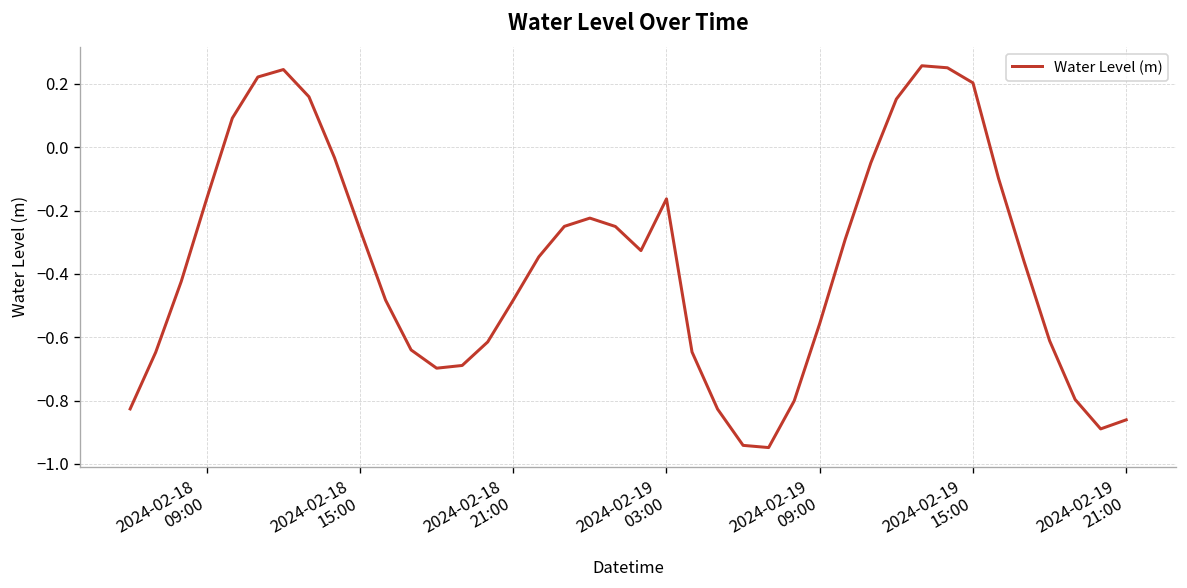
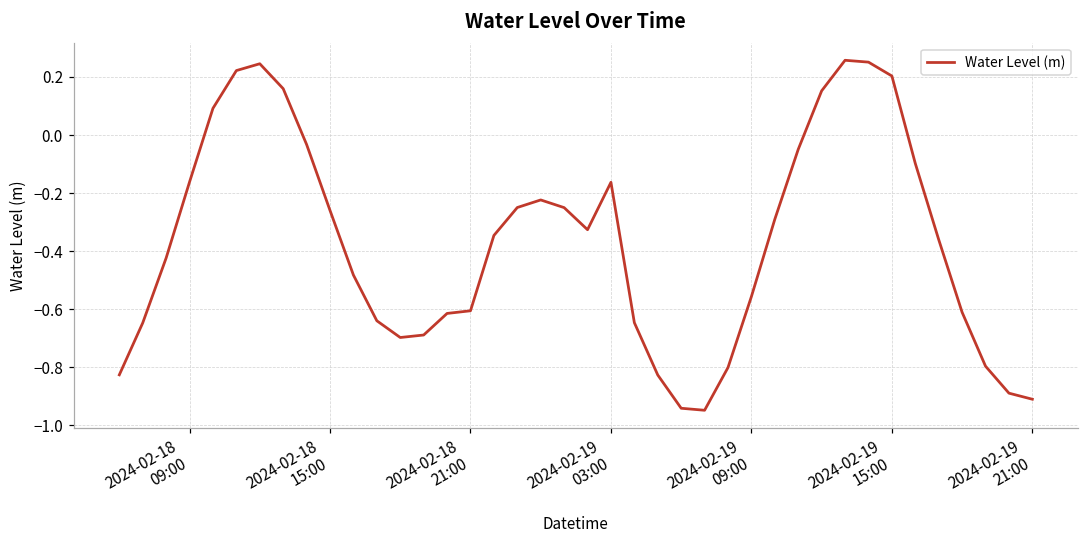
  {
    "2024-02-18 09:00": -0.16,
    "2024-02-18 15:00": -0.26,
-   "2024-02-18 21:00": -0.48,
+   "2024-02-18 21:00": -0.61,
    "2024-02-19 03:00": -0.16,
    "2024-02-19 09:00": -0.56,
    "2024-02-19 15:00": 0.20,
-   "2024-02-19 21:00": -0.86
+   "2024-02-19 21:00": -0.91
  }
